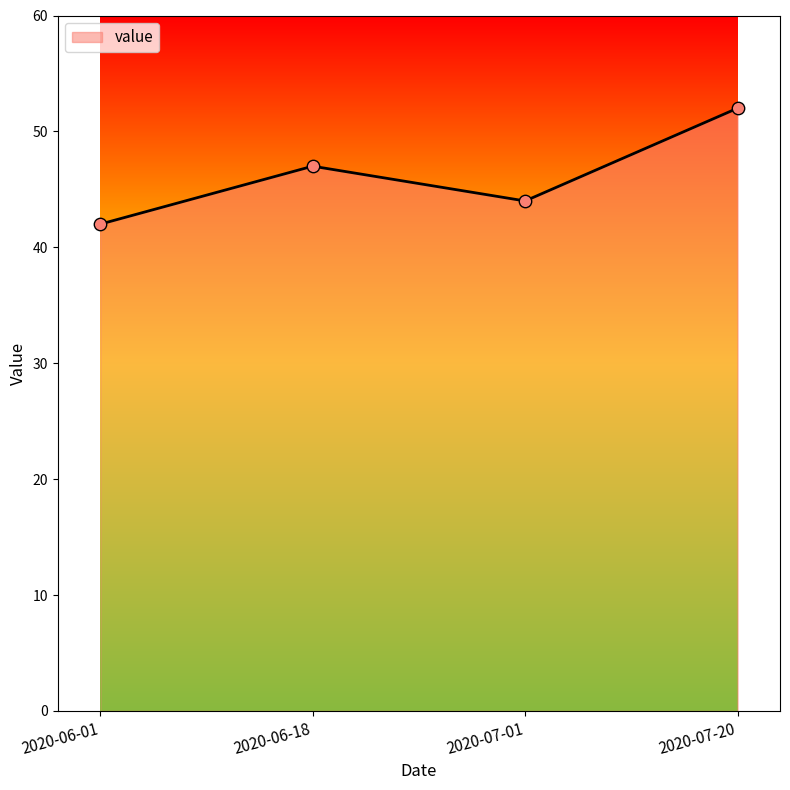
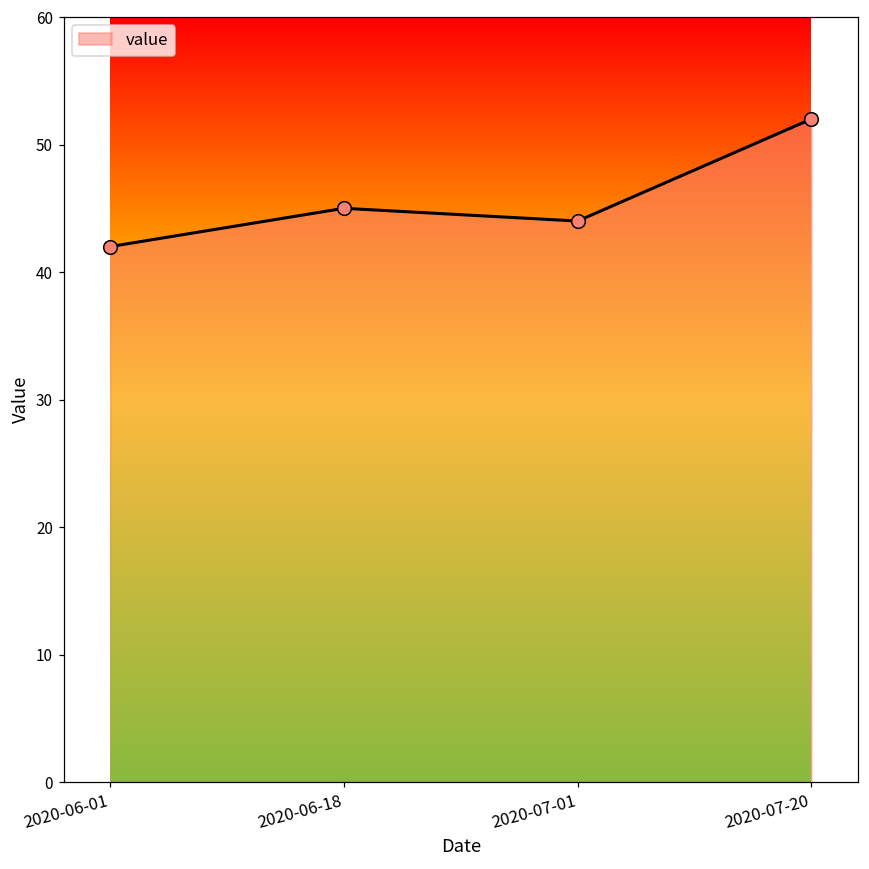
  {
    "2020-06-01": 42,
-   "2020-06-18": 47,
+   "2020-06-18": 45,
    "2020-07-01": 44,
    "2020-07-20": 52
  }
